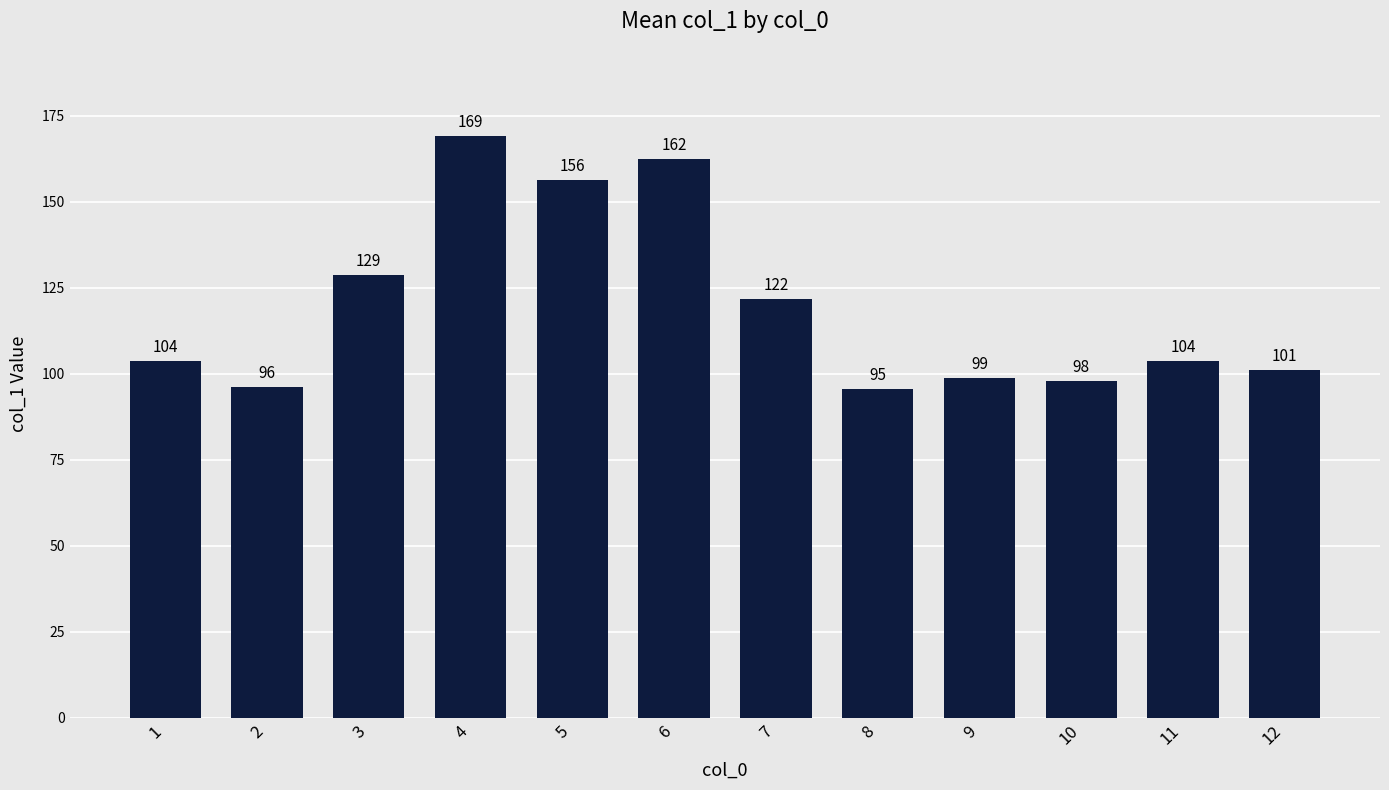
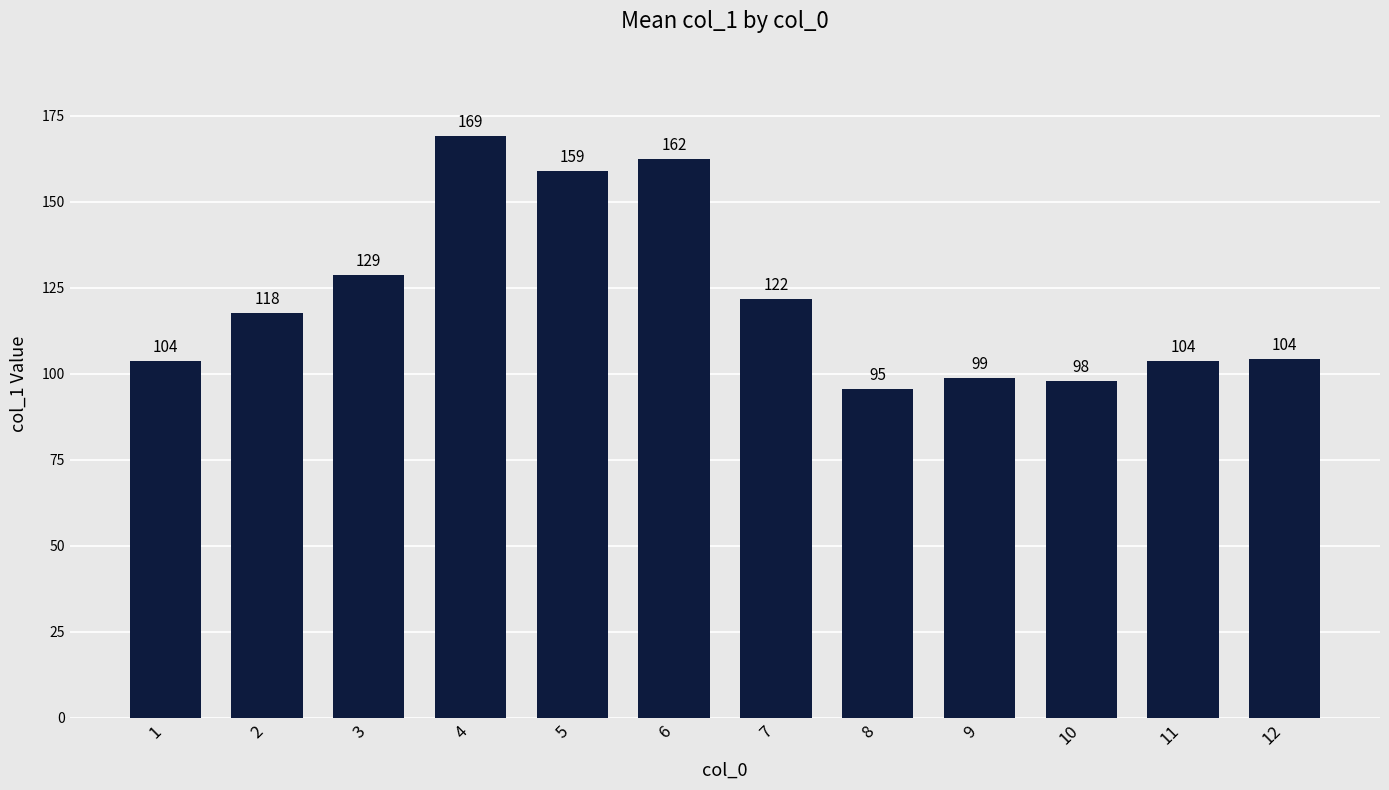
  {
    "1": 104,
-   "2": 96,
+   "2": 118,
    "3": 129,
    "4": 169,
-   "5": 156,
+   "5": 159,
    "6": 162,
    "7": 122,
    "8": 95,
    "9": 99,
    "10": 98,
    "11": 104,
-   "12": 101
+   "12": 104
  }
